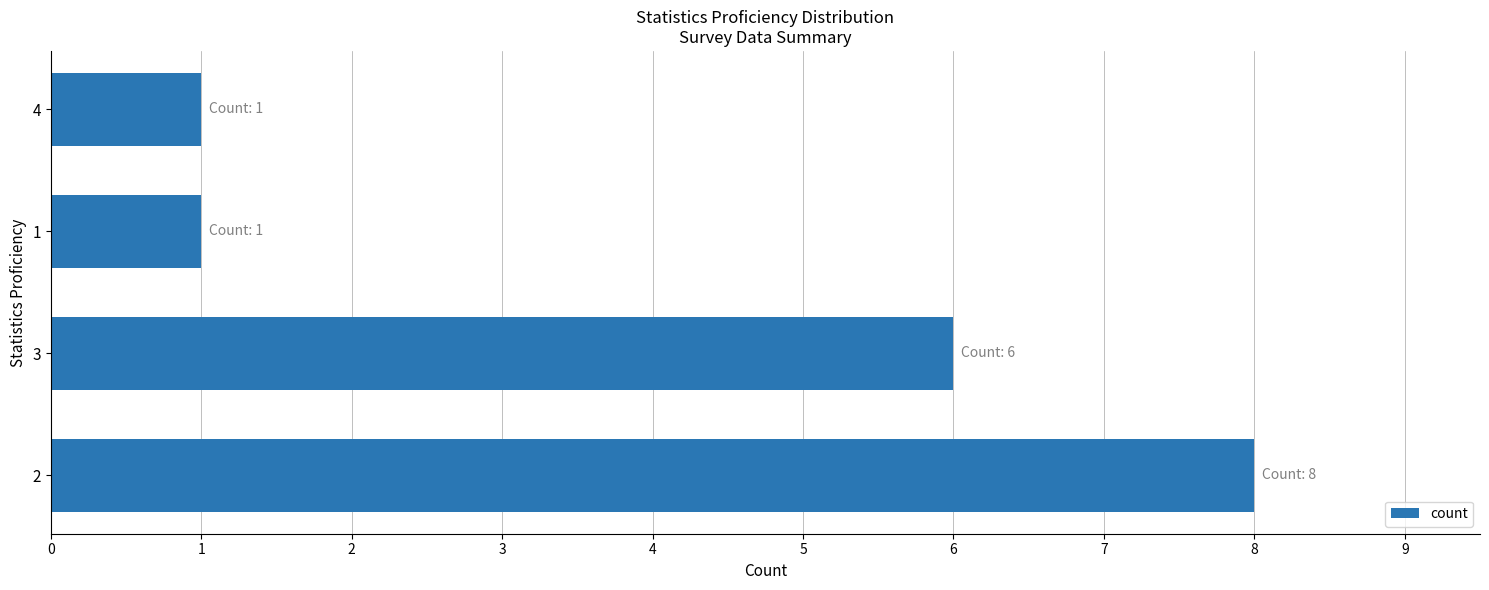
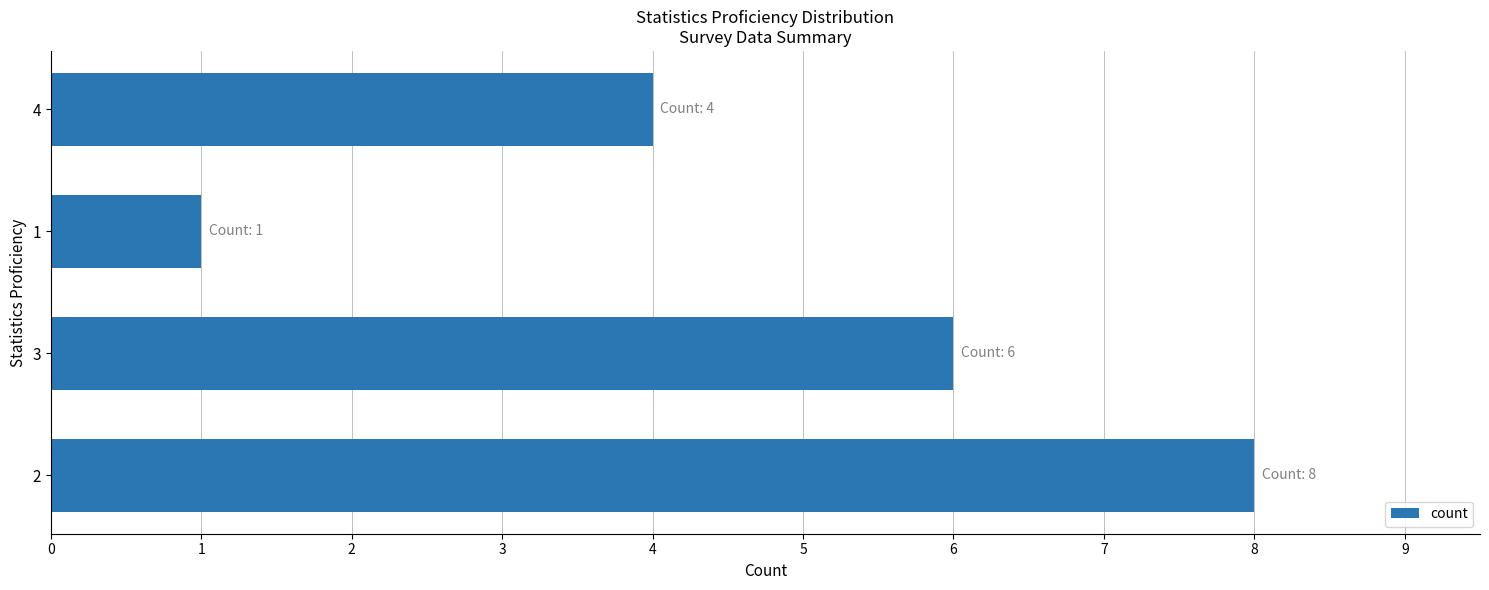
  {
-   "4": 1,
+   "4": 4,
    "1": 1,
    "3": 6,
    "2": 8
  }
